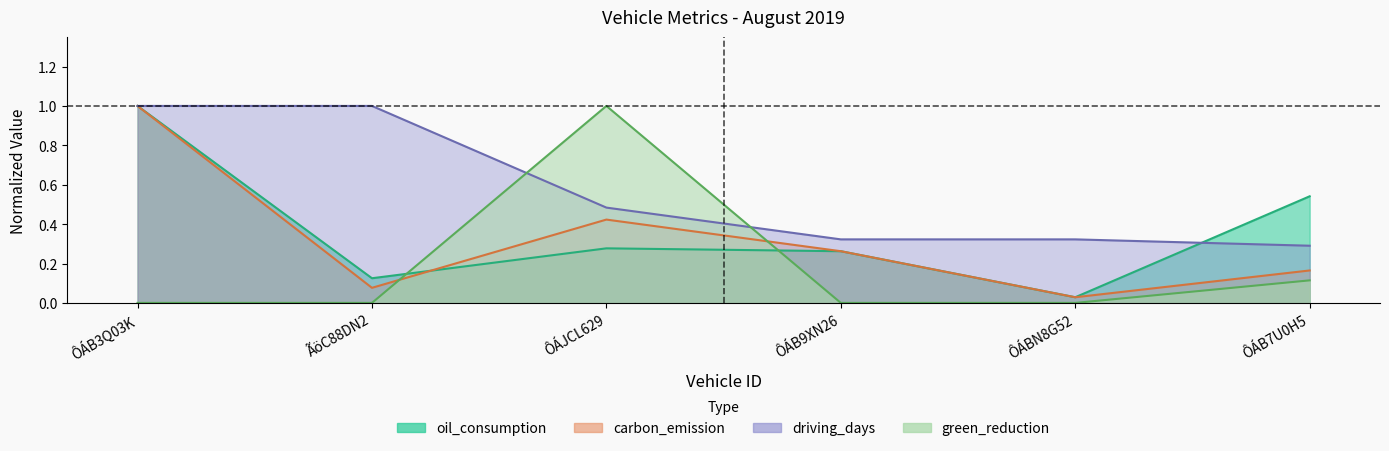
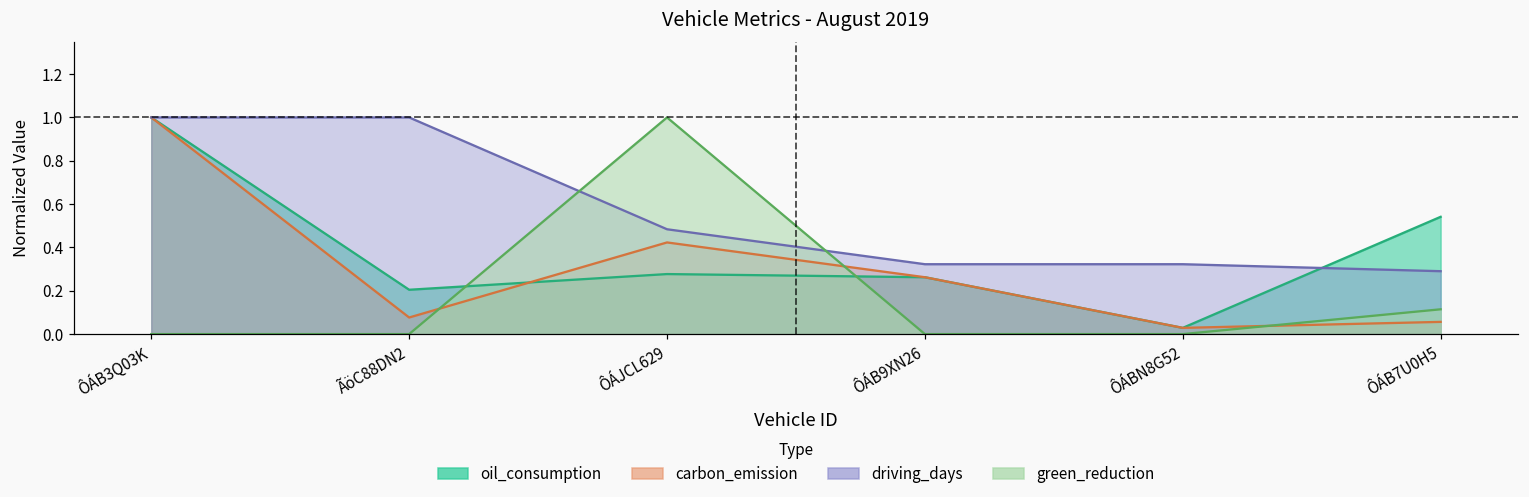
  {
    "oil_consumption": {
-     "ÃöC88DN2": 0.13,
+     "ÃöC88DN2": 0.20,
      "ÔÁJCL629": 0.28,
      "ÔÁB7U0H5": 0.54
    },
    "carbon_emission": {
      "ÃöC88DN2": 0.08,
      "ÔÁJCL629": 0.42,
-     "ÔÁB7U0H5": 0.16
+     "ÔÁB7U0H5": 0.06
    }
  }
